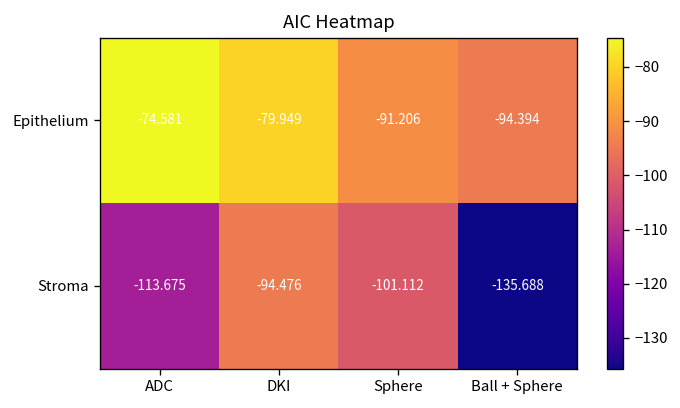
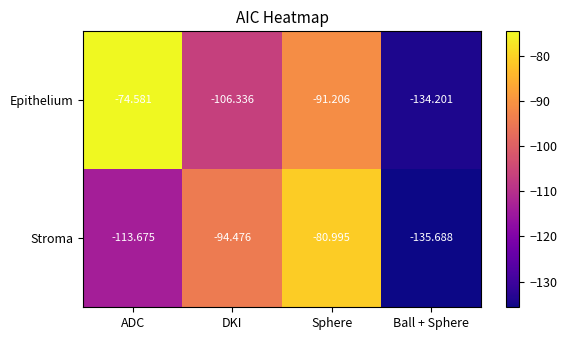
  {
    "Epithelium": {
      "ADC": -74.581,
-     "DKI": -79.949,
+     "DKI": -106.336,
      "Sphere": -91.206,
-     "Ball + Sphere": -94.394
+     "Ball + Sphere": -134.201
    },
    "Stroma": {
      "ADC": -113.675,
      "DKI": -94.476,
-     "Sphere": -101.112,
+     "Sphere": -80.995,
      "Ball + Sphere": -135.688
    }
  }
